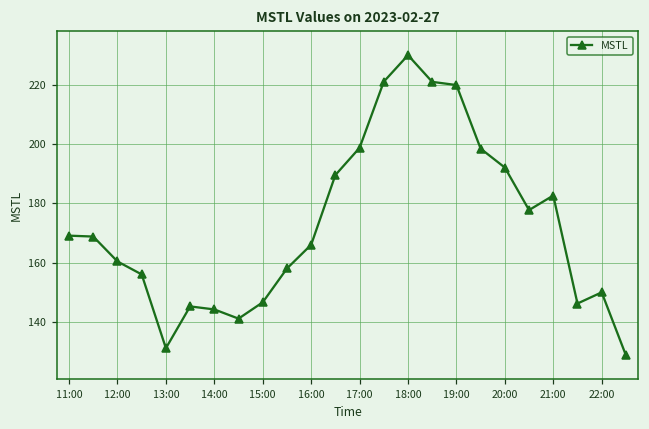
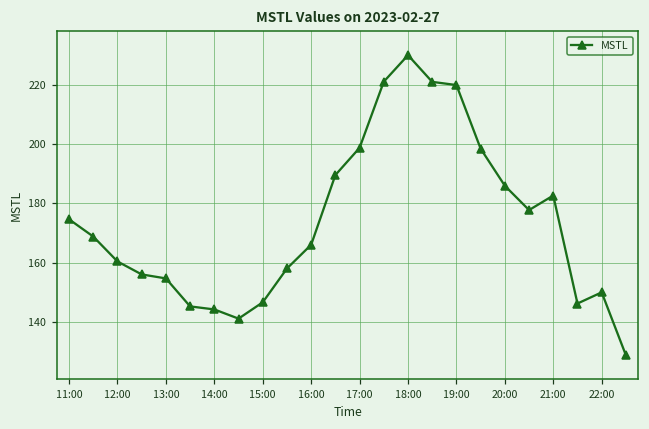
  {
-   "11:00": 169,
+   "11:00": 175,
    "12:00": 160,
-   "13:00": 131,
+   "13:00": 155,
    "14:00": 144,
    "15:00": 147,
    "16:00": 166,
    "17:00": 199,
    "18:00": 230,
    "19:00": 220,
-   "20:00": 192,
+   "20:00": 186,
    "21:00": 183,
    "22:00": 150
  }
